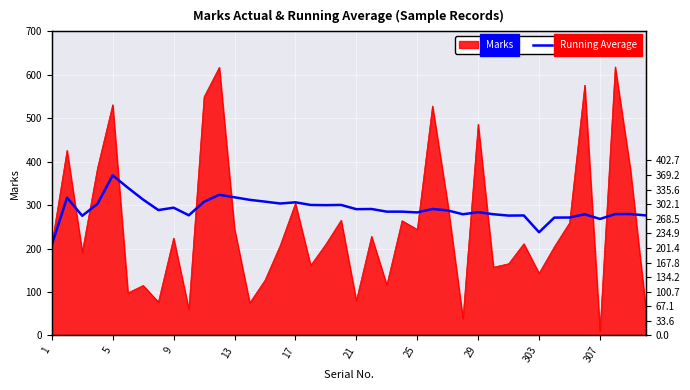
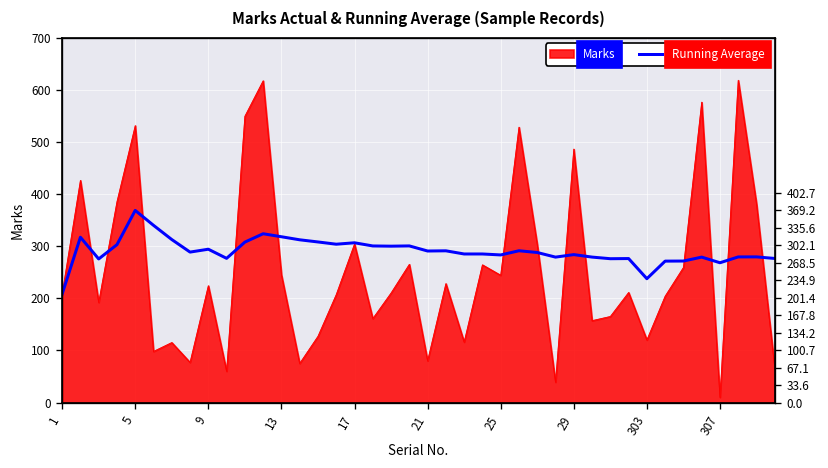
  {
    "Marks": {
-     "303": 140,
+     "303": 120,
      "307": 10
    },
    "Running Average": {
      "303": 240,
      "307": 270
    }
  }
